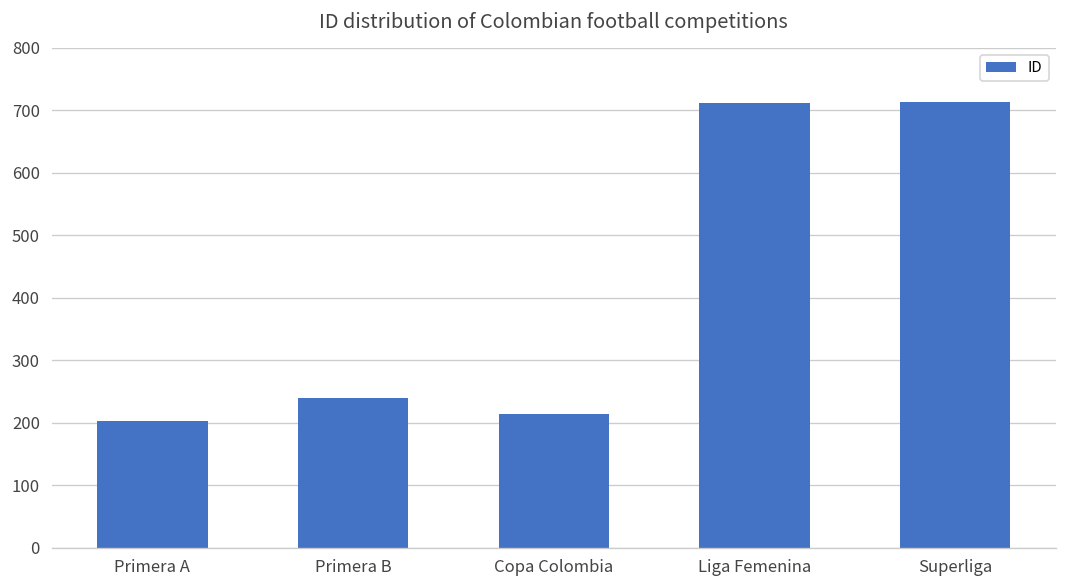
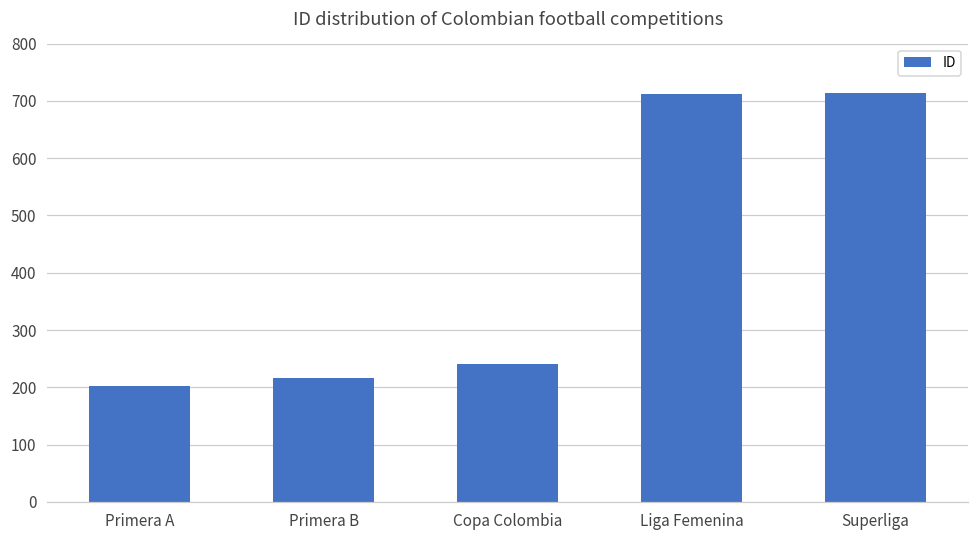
  {
    "Primera A": 200,
-   "Primera B": 240,
-   "Copa Colombia": 210,
+   "Primera B": 220,
+   "Copa Colombia": 240,
    "Liga Femenina": 710,
    "Superliga": 710
  }
